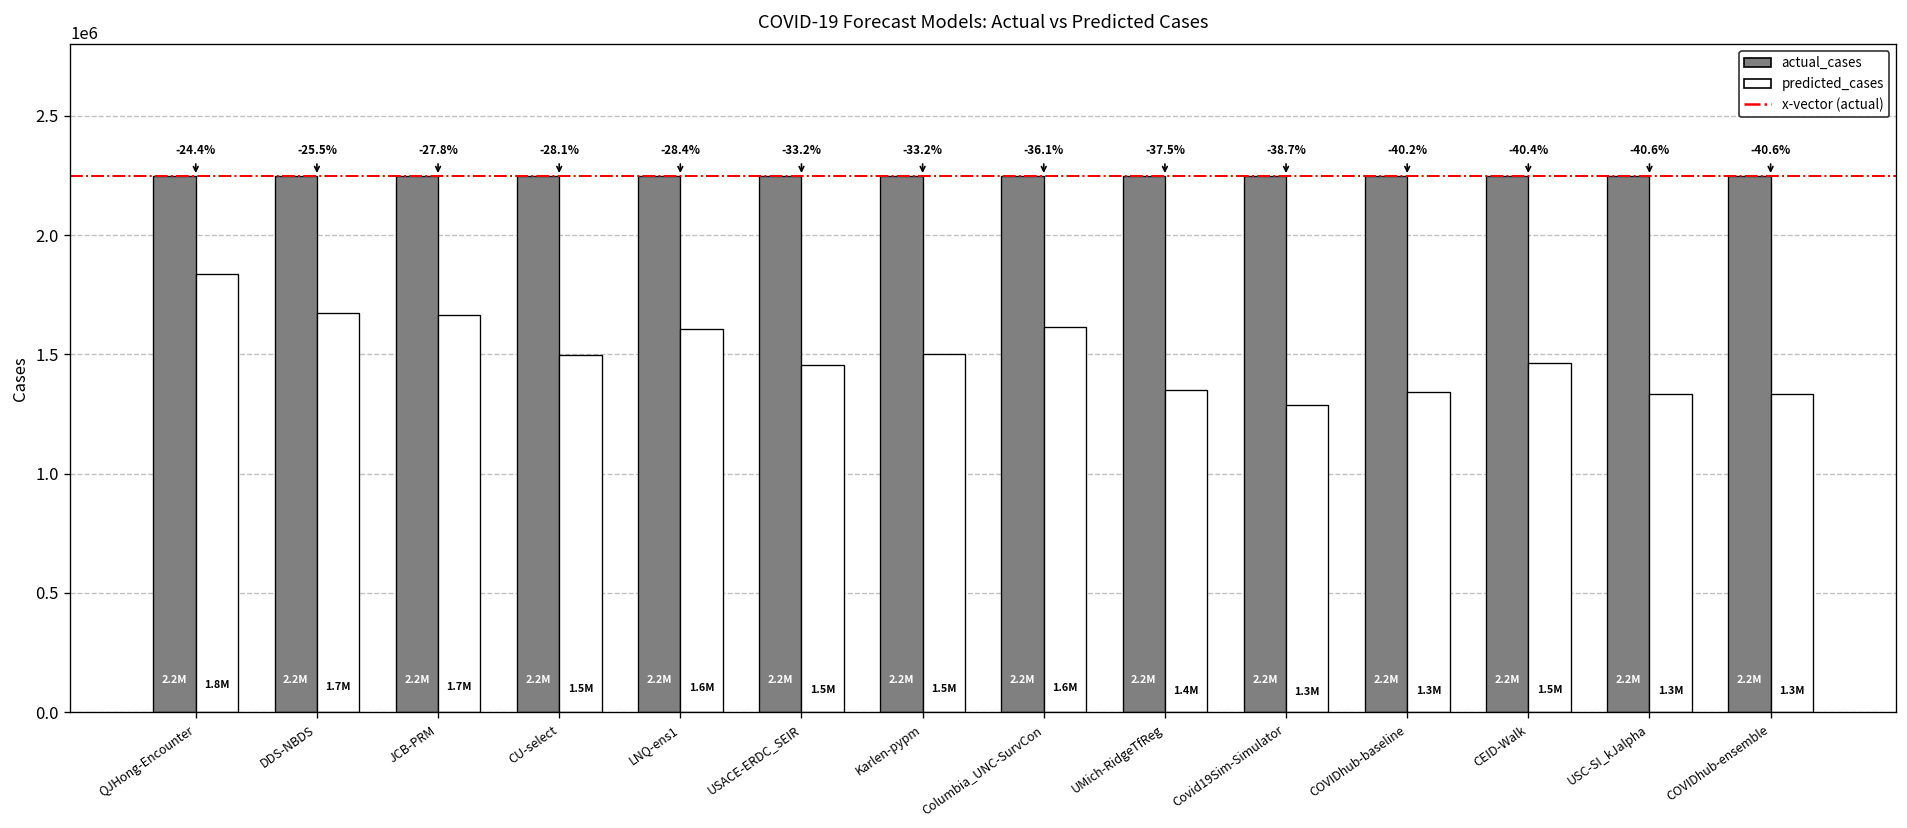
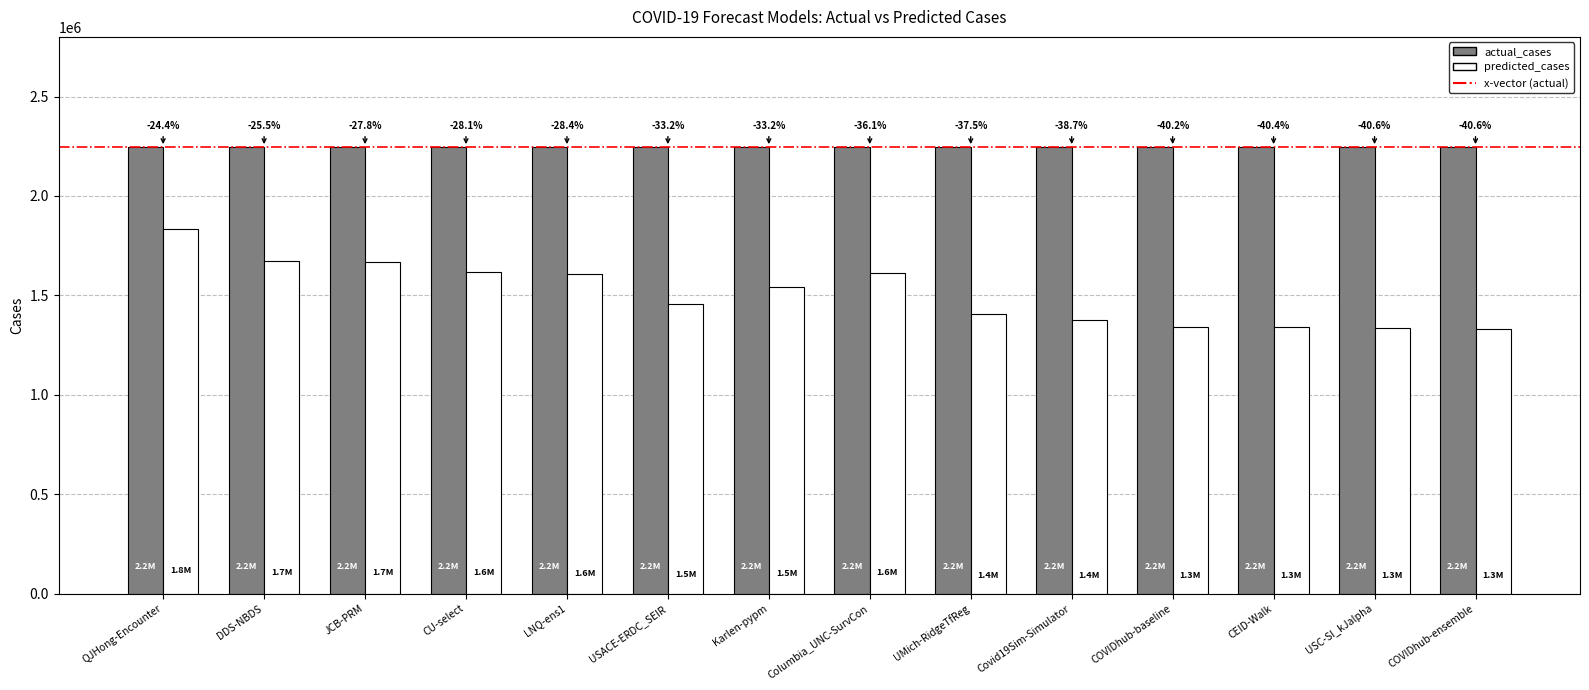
  {
    "actual_cases": {
      "QJHong-Encounter": "2.2M",
      "DDS-NBDS": "2.2M",
      "JCB-PRM": "2.2M",
      "CU-select": "2.2M",
      "LNQ-ens1": "2.2M",
      "USACE-ERDC_SEIR": "2.2M",
      "Karlen-pypm": "2.2M",
      "Columbia_UNC-SurvCon": "2.2M",
      "UMich-RidgeTfReg": "2.2M",
      "Covid19Sim-Simulator": "2.2M",
      "COVIDhub-baseline": "2.2M",
      "CEID-Walk": "2.2M",
      "USC-SI_kJalpha": "2.2M",
      "COVIDhub-ensemble": "2.2M"
    },
    "predicted_cases": {
      "QJHong-Encounter": "1.8M",
      "DDS-NBDS": "1.7M",
      "JCB-PRM": "1.7M",
-     "CU-select": "1.5M",
+     "CU-select": "1.6M",
      "LNQ-ens1": "1.6M",
      "USACE-ERDC_SEIR": "1.5M",
-     "Karlen-pypm": "1500000",
+     "Karlen-pypm": "1540000",
      "Columbia_UNC-SurvCon": "1.6M",
-     "UMich-RidgeTfReg": "1350000",
-     "Covid19Sim-Simulator": "1.3M",
+     "UMich-RidgeTfReg": "1400000",
+     "Covid19Sim-Simulator": "1.4M",
      "COVIDhub-baseline": "1.3M",
-     "CEID-Walk": "1.5M",
+     "CEID-Walk": "1.3M",
      "USC-SI_kJalpha": "1.3M",
      "COVIDhub-ensemble": "1.3M"
    }
  }
